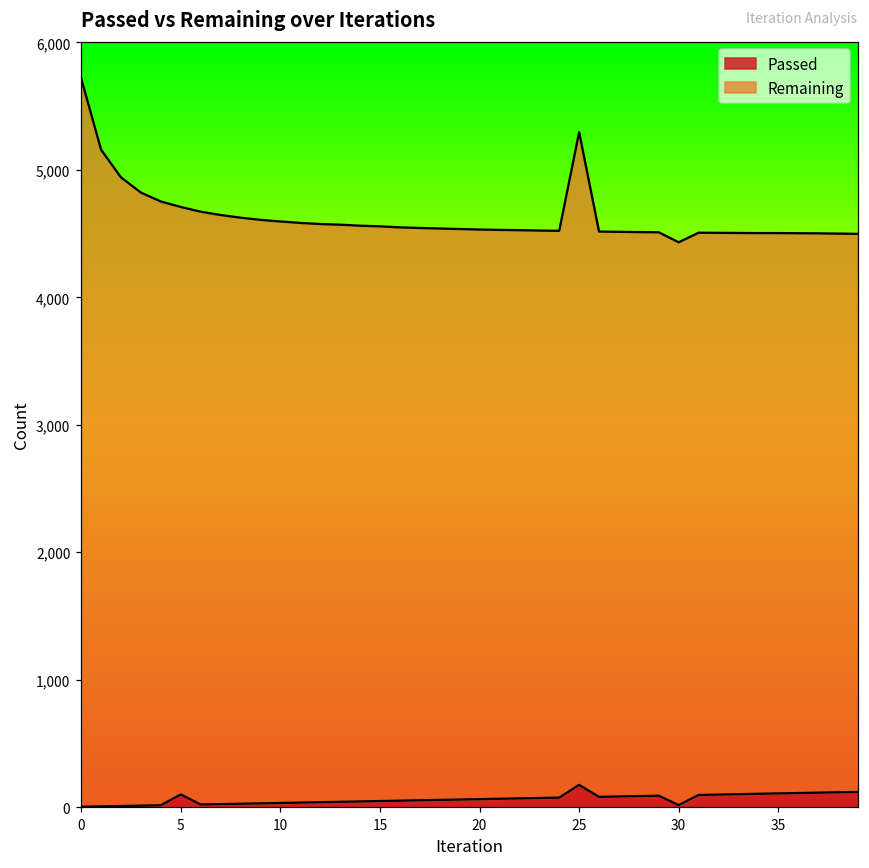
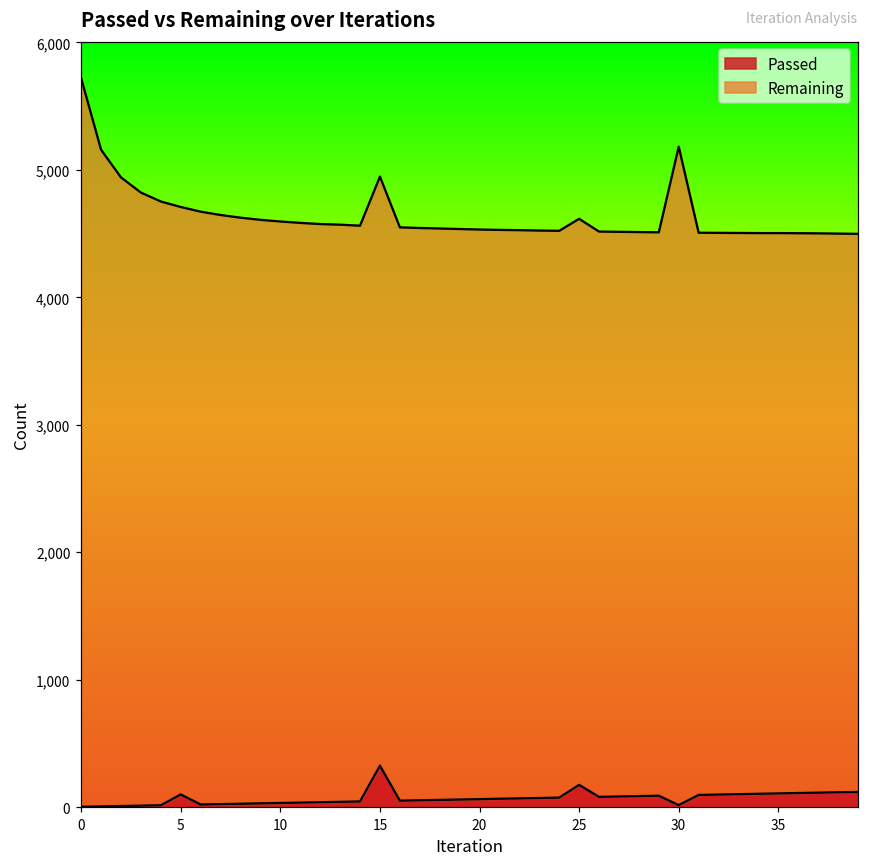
  {
    "Passed": {
      "0": "0",
      "5": "100",
      "10": "30",
-     "15": "50",
+     "15": "330",
      "20": "60",
      "25": "180",
      "30": "20",
      "35": "110"
    },
    "Remaining": {
      "0": "5,720",
      "5": "4,610",
      "10": "4,560",
-     "15": "4,510",
+     "15": "4,620",
      "20": "4,470",
-     "25": "5,120",
-     "30": "4,420",
+     "25": "4,440",
+     "30": "5,170",
      "35": "4,400"
    }
  }
